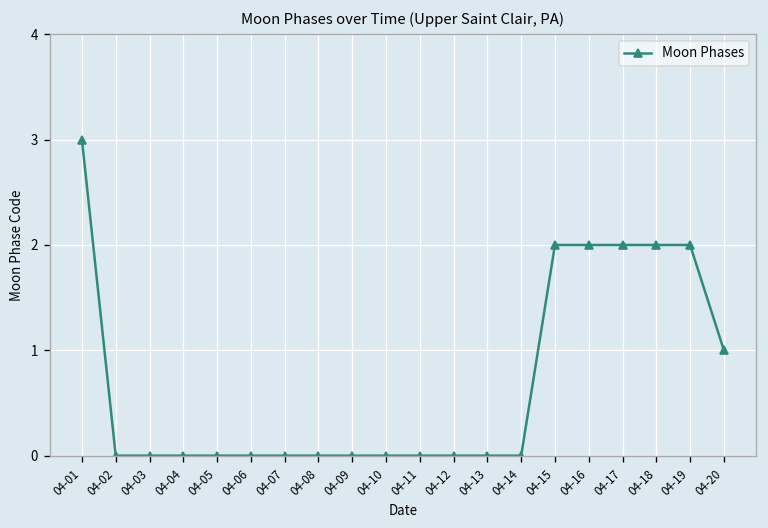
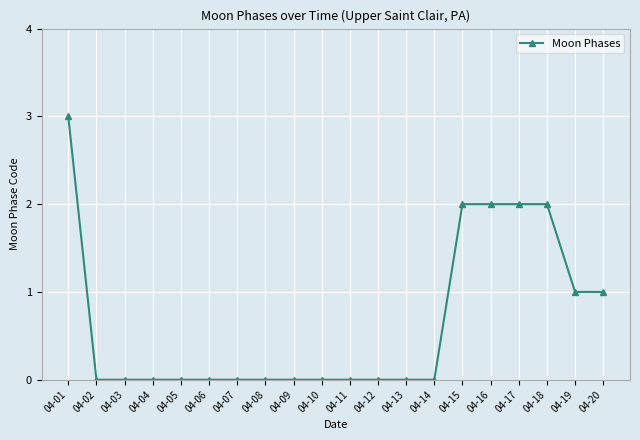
  {
    "04-01": 3,
    "04-02": 0,
    "04-03": 0,
    "04-04": 0,
    "04-05": 0,
    "04-06": 0,
    "04-07": 0,
    "04-08": 0,
    "04-09": 0,
    "04-10": 0,
    "04-11": 0,
    "04-12": 0,
    "04-13": 0,
    "04-14": 0,
    "04-15": 2,
    "04-16": 2,
    "04-17": 2,
    "04-18": 2,
-   "04-19": 2,
+   "04-19": 1,
    "04-20": 1
  }
